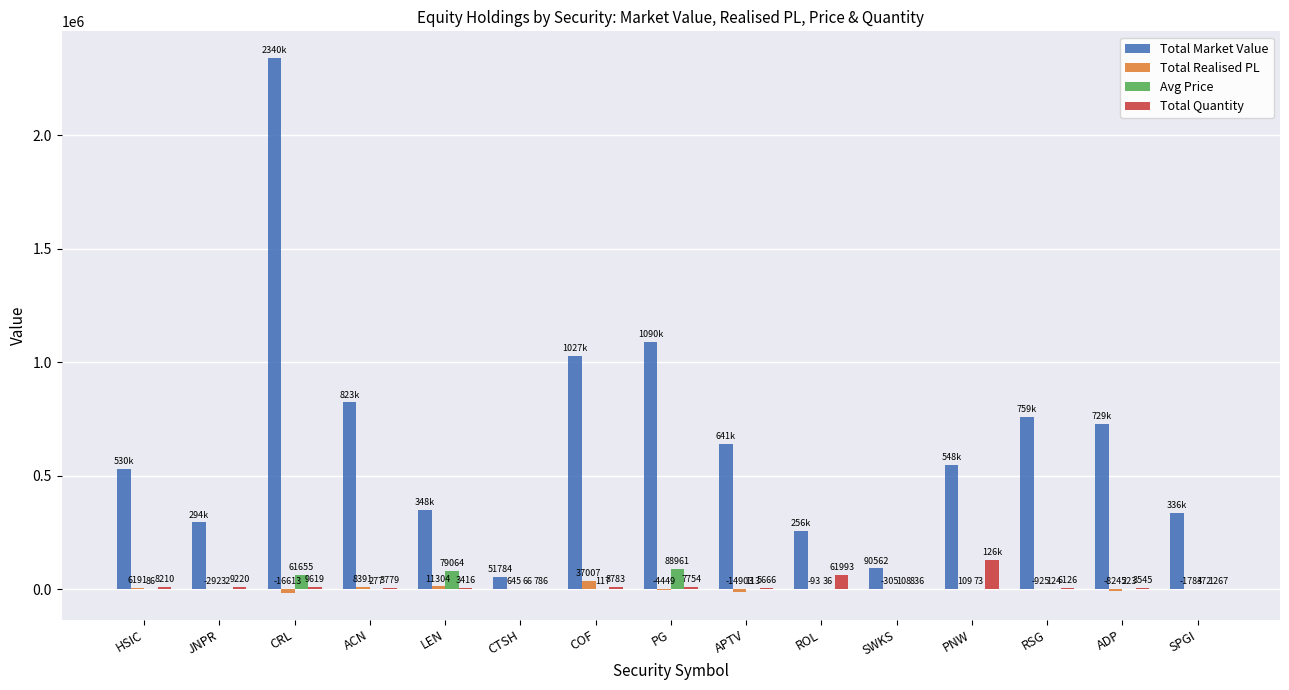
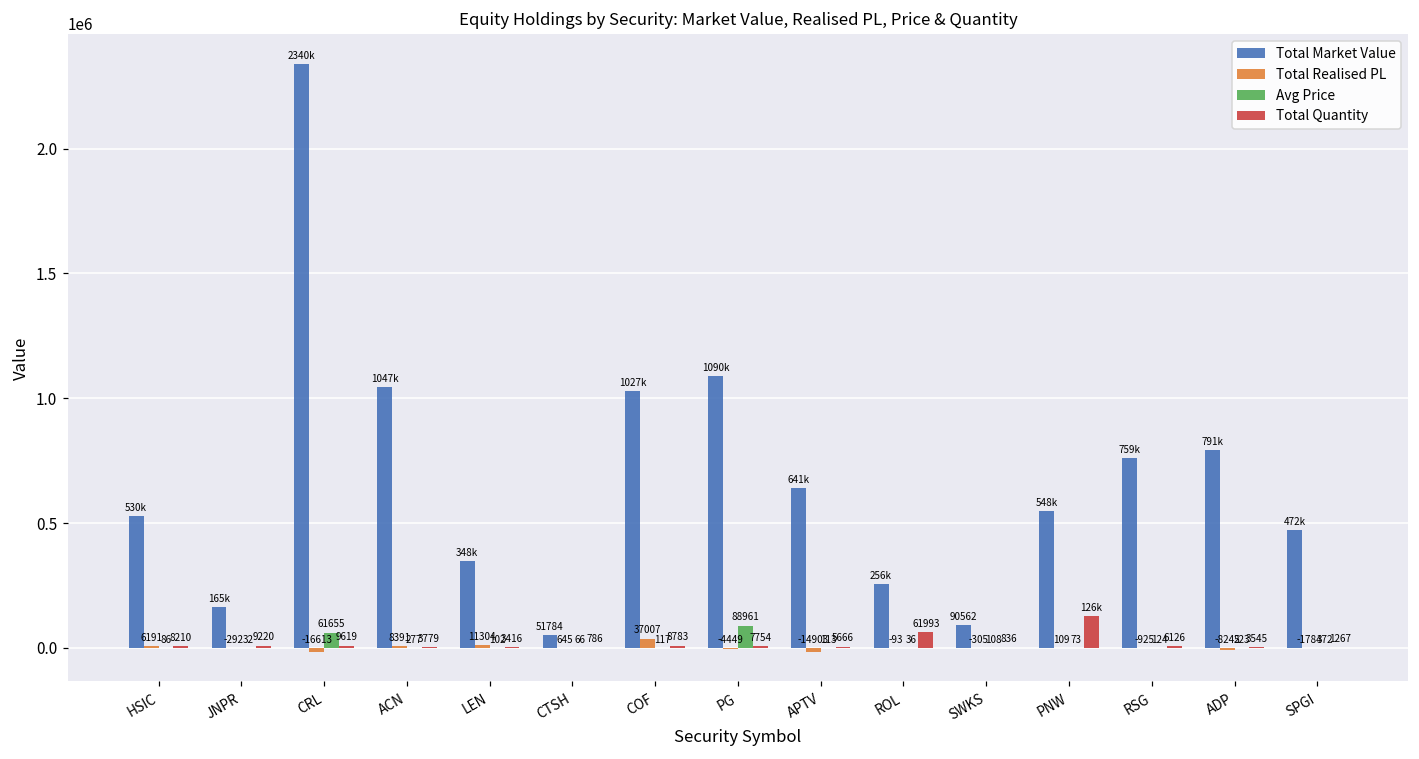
  {
    "Total Market Value": {
      "HSIC": "530k",
-     "JNPR": "294k",
+     "JNPR": "165k",
      "CRL": "2340k",
-     "ACN": "823k",
+     "ACN": "1047k",
      "LEN": "348k",
      "CTSH": "51784",
      "COF": "1027k",
      "PG": "1090k",
      "APTV": "641k",
      "ROL": "256k",
      "SWKS": "90562",
      "PNW": "548k",
      "RSG": "759k",
-     "ADP": "729k",
-     "SPGI": "336k"
+     "ADP": "791k",
+     "SPGI": "472k"
    },
    "Total Realised PL": {
      "HSIC": "6191",
      "JNPR": "-292",
      "CRL": "-16613",
      "CTSH": "645",
      "COF": "37007",
      "PG": "-4449",
      "ROL": "-93",
      "PNW": "109"
    },
    "Avg Price": {
      "HSIC": "86",
      "JNPR": "32",
      "CRL": "61655",
-     "LEN": "79064",
+     "LEN": "102",
      "CTSH": "66",
      "PG": "88961",
      "ROL": "36",
      "PNW": "73"
    },
    "Total Quantity": {
      "HSIC": "8210",
      "JNPR": "9220",
      "CRL": "9619",
      "CTSH": "786",
      "PG": "7754",
      "ROL": "61993",
      "SWKS": "836",
      "PNW": "126k"
    }
  }
